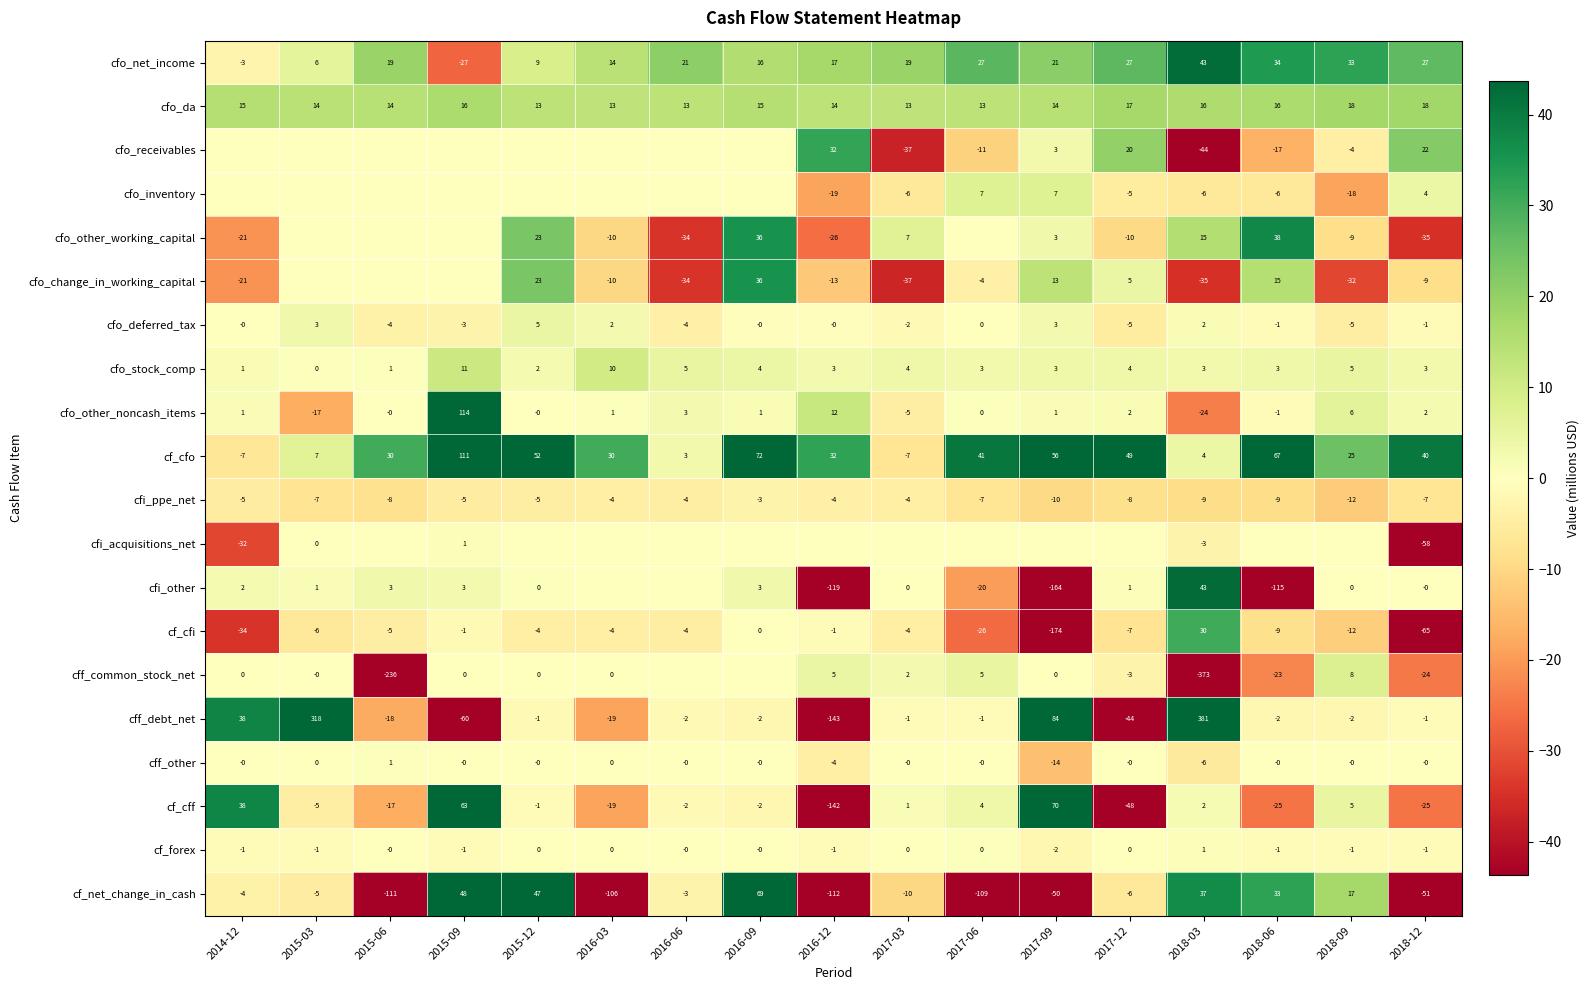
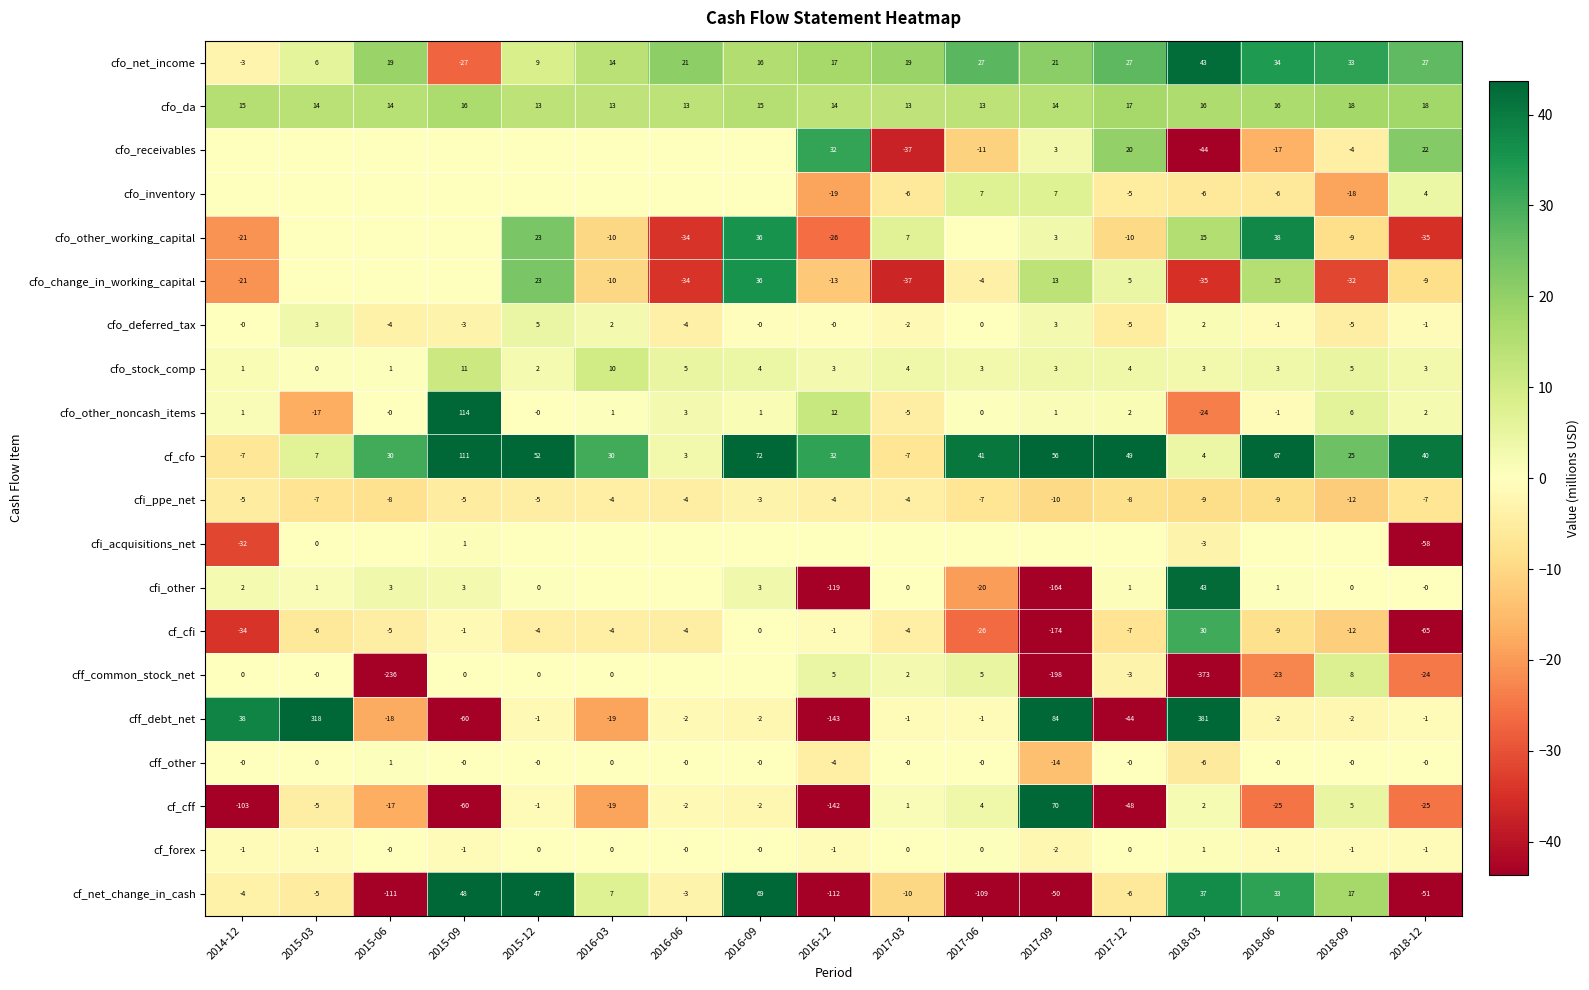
  {
    "cfi_other": {
      "2014-12": 2,
      "2015-03": 1,
      "2015-06": 3,
      "2015-09": 3,
      "2015-12": 0,
      "2016-09": 3,
      "2016-12": -119,
      "2017-03": 0,
      "2017-06": -20,
      "2017-09": -164,
      "2017-12": 1,
      "2018-03": 43,
-     "2018-06": -115,
+     "2018-06": 1,
      "2018-09": 0,
      "2018-12": -0
    },
    "cff_common_stock_net": {
      "2014-12": 0,
      "2015-03": -0,
      "2015-06": -236,
      "2015-09": 0,
      "2015-12": 0,
      "2016-03": 0,
      "2016-12": 5,
      "2017-03": 2,
      "2017-06": 5,
-     "2017-09": 0,
+     "2017-09": -198,
      "2017-12": -3,
      "2018-03": -373,
      "2018-06": -23,
      "2018-09": 8,
      "2018-12": -24
    },
    "cf_cff": {
-     "2014-12": 38,
+     "2014-12": -103,
      "2015-03": -5,
      "2015-06": -17,
-     "2015-09": 63,
+     "2015-09": -60,
      "2015-12": -1,
      "2016-03": -19,
      "2016-06": -2,
      "2016-09": -2,
      "2016-12": -142,
      "2017-03": 1,
      "2017-06": 4,
      "2017-09": 70,
      "2017-12": -48,
      "2018-03": 2,
      "2018-06": -25,
      "2018-09": 5,
      "2018-12": -25
    },
    "cf_net_change_in_cash": {
      "2014-12": -4,
      "2015-03": -5,
      "2015-06": -111,
      "2015-09": 48,
      "2015-12": 47,
-     "2016-03": -106,
+     "2016-03": 7,
      "2016-06": -3,
      "2016-09": 69,
      "2016-12": -112,
      "2017-03": -10,
      "2017-06": -109,
      "2017-09": -50,
      "2017-12": -6,
      "2018-03": 37,
      "2018-06": 33,
      "2018-09": 17,
      "2018-12": -51
    }
  }
